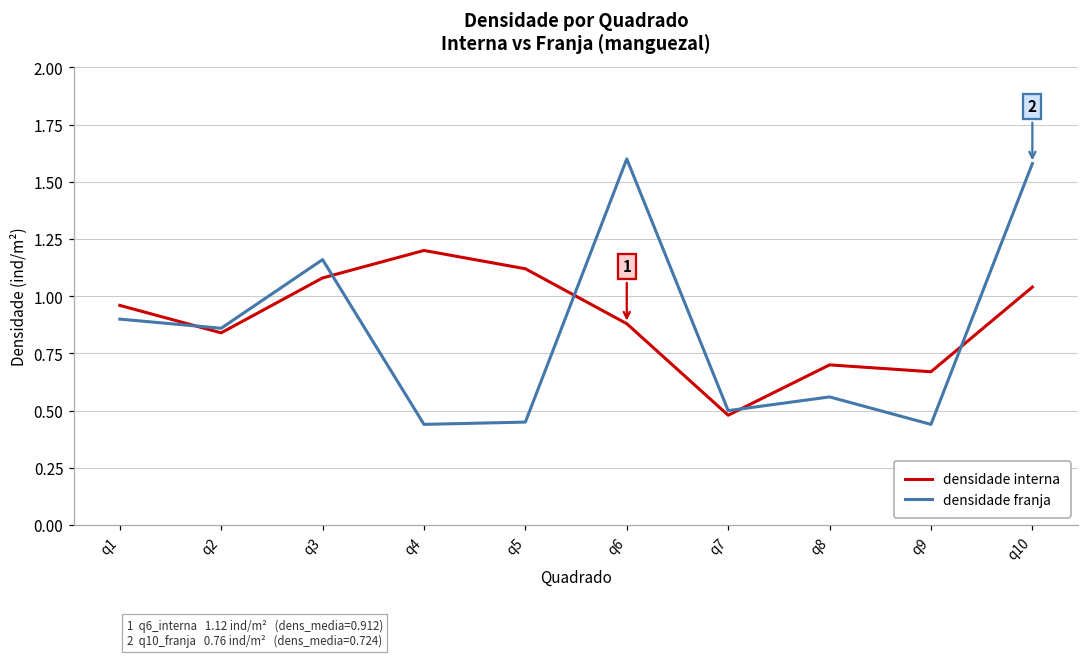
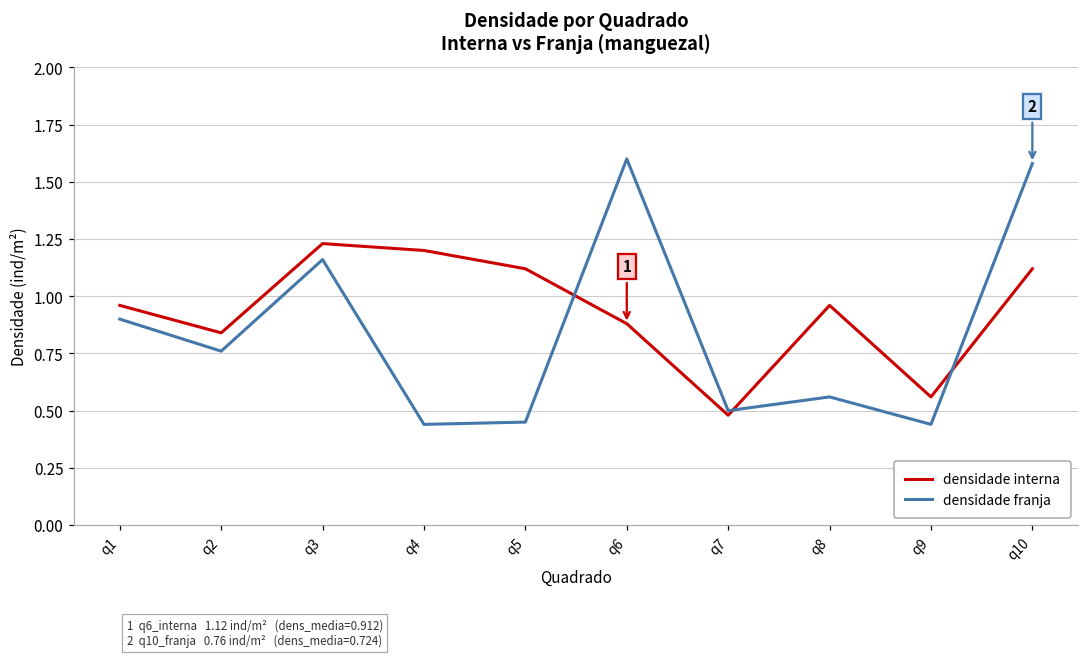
  {
    "densidade interna": {
      "q1": 0.96,
      "q2": 0.84,
-     "q3": 1.08,
+     "q3": 1.23,
      "q4": 1.20,
      "q5": 1.12,
      "q7": 0.48,
-     "q8": 0.70,
-     "q9": 0.67,
-     "q10": 1.04
+     "q8": 0.96,
+     "q9": 0.56,
+     "q10": 1.12
    },
    "densidade franja": {
      "q1": 0.90,
-     "q2": 0.86,
+     "q2": 0.76,
      "q3": 1.16,
      "q4": 0.44,
      "q5": 0.45,
      "q6": 1.60,
      "q7": 0.50,
      "q8": 0.56,
      "q9": 0.44
    }
  }
